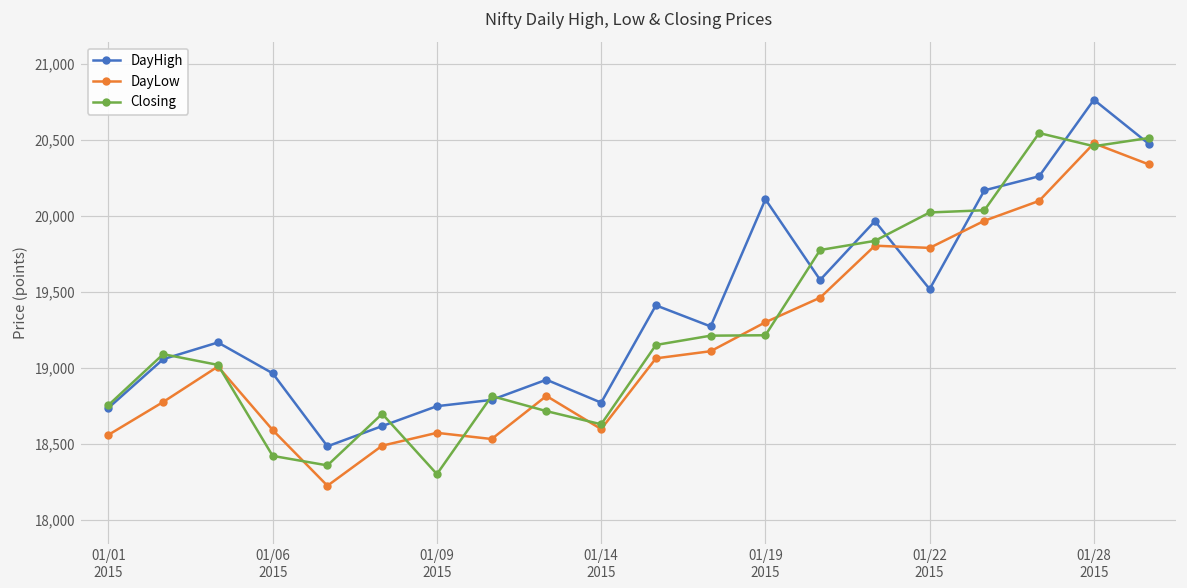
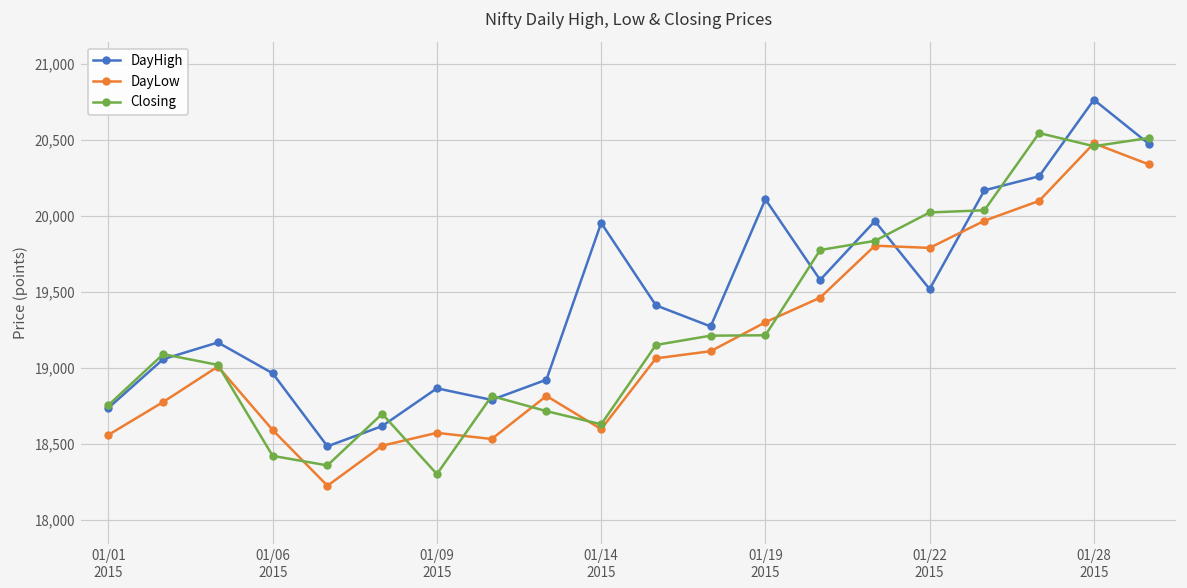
  {
    "DayHigh": {
      "01/06 2015": "18,960",
-     "01/09 2015": "18,750",
-     "01/14 2015": "18,770",
+     "01/09 2015": "18,860",
+     "01/14 2015": "19,950",
      "01/19 2015": "20,110",
      "01/22 2015": "19,520",
      "01/28 2015": "20,760"
    },
    "DayLow": {
      "01/01 2015": "18,560",
      "01/06 2015": "18,590",
      "01/09 2015": "18,570",
      "01/14 2015": "18,600",
      "01/19 2015": "19,300",
      "01/22 2015": "19,790"
    },
    "Closing": {
      "01/06 2015": "18,420",
      "01/09 2015": "18,300",
      "01/14 2015": "18,630",
      "01/19 2015": "19,210",
      "01/22 2015": "20,020"
    }
  }
